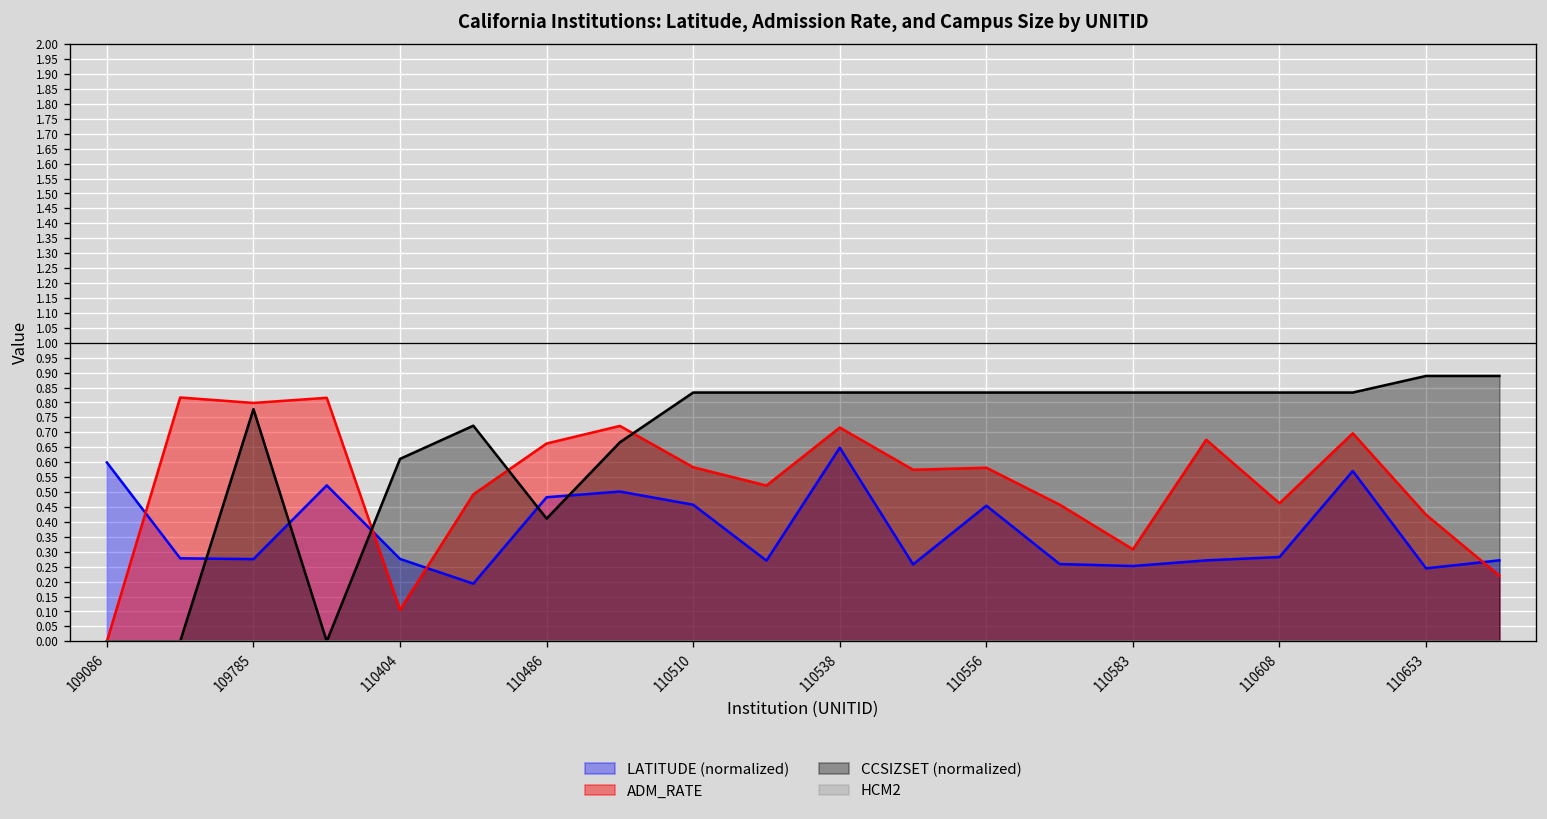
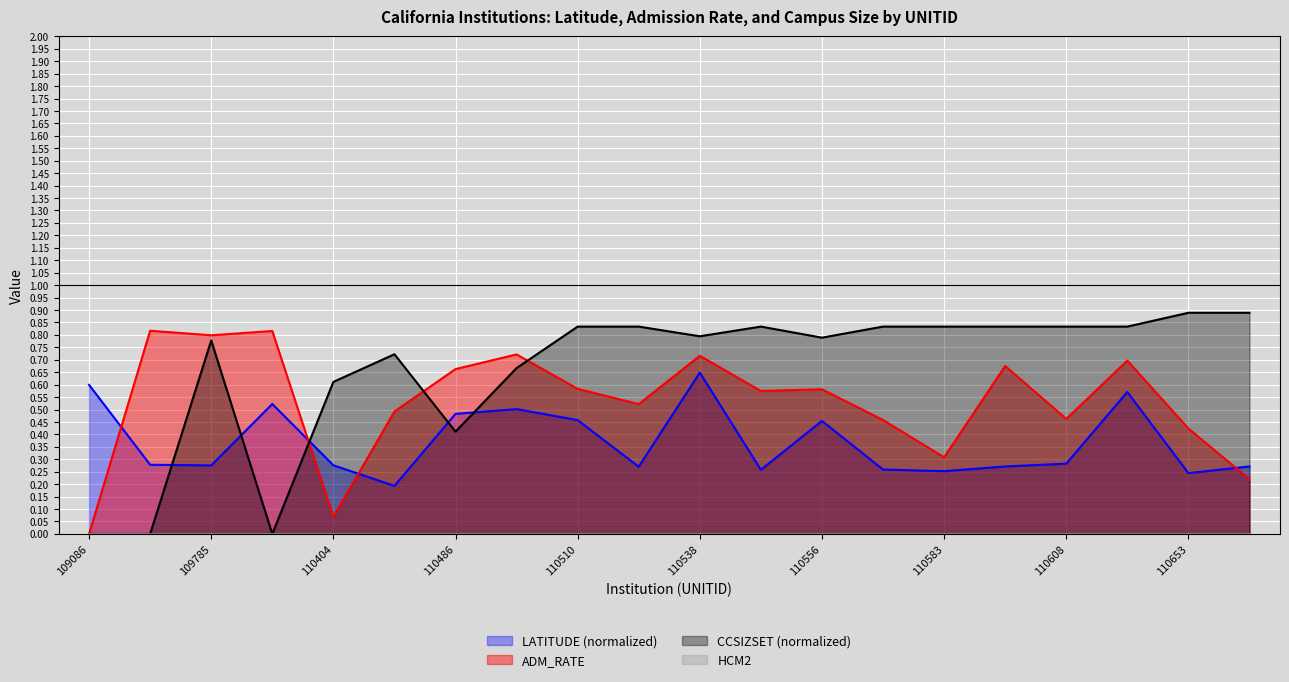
  {
    "LATITUDE (normalized)": {
      "109086": 0.60,
      "109785": 0.28,
      "110404": 0.28,
      "110486": 0.48,
      "110510": 0.46,
      "110538": 0.65,
      "110556": 0.45,
      "110583": 0.25,
      "110608": 0.28,
      "110653": 0.24
    },
    "ADM_RATE": {
      "109785": 0.80,
-     "110404": 0.11,
+     "110404": 0.07,
      "110486": 0.66,
      "110510": 0.58,
      "110538": 0.72,
      "110556": 0.58,
      "110583": 0.31,
      "110608": 0.46,
      "110653": 0.42
    },
    "CCSIZSET (normalized)": {
      "109785": 0.78,
      "110404": 0.61,
      "110486": 0.41,
      "110510": 0.83,
-     "110538": 0.83,
-     "110556": 0.83,
+     "110538": 0.79,
+     "110556": 0.79,
      "110583": 0.83,
      "110608": 0.83,
      "110653": 0.89
    },
    "HCM2": {
      "109785": 0.00,
      "110404": 0.00,
      "110486": 0.00,
      "110510": 0.00,
      "110538": 0.00,
      "110556": 0.00,
      "110583": 0.00,
      "110608": 0.00,
      "110653": 0.00
    }
  }
